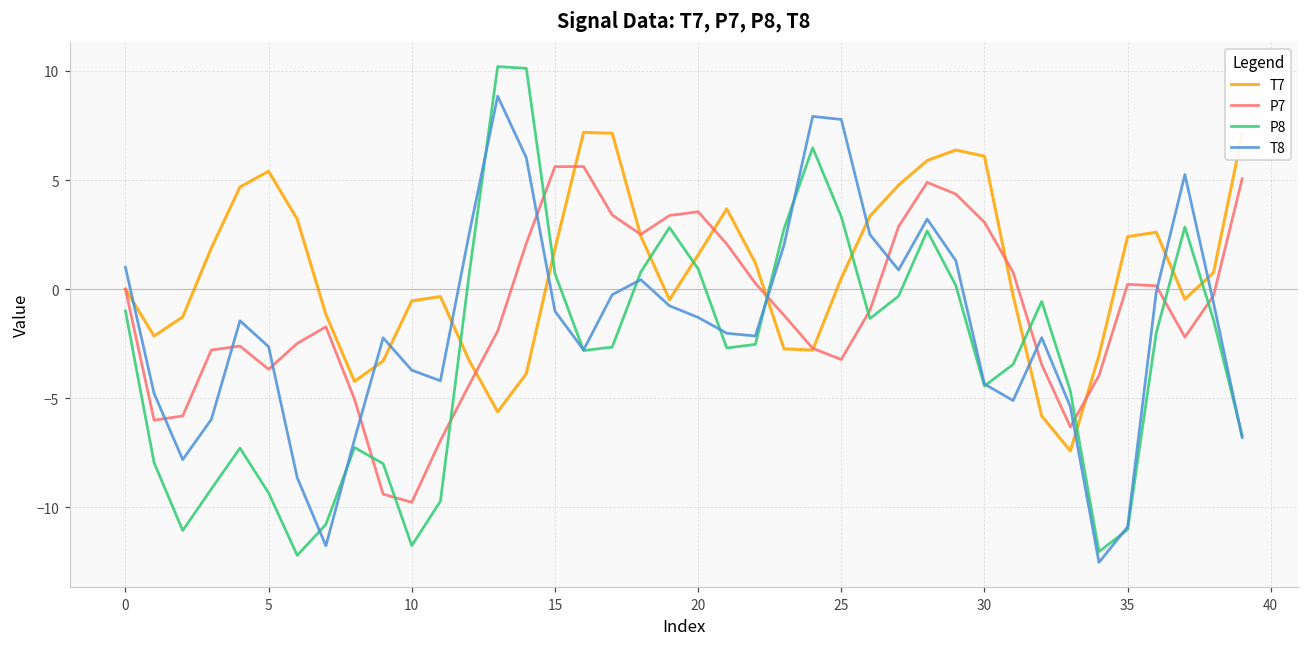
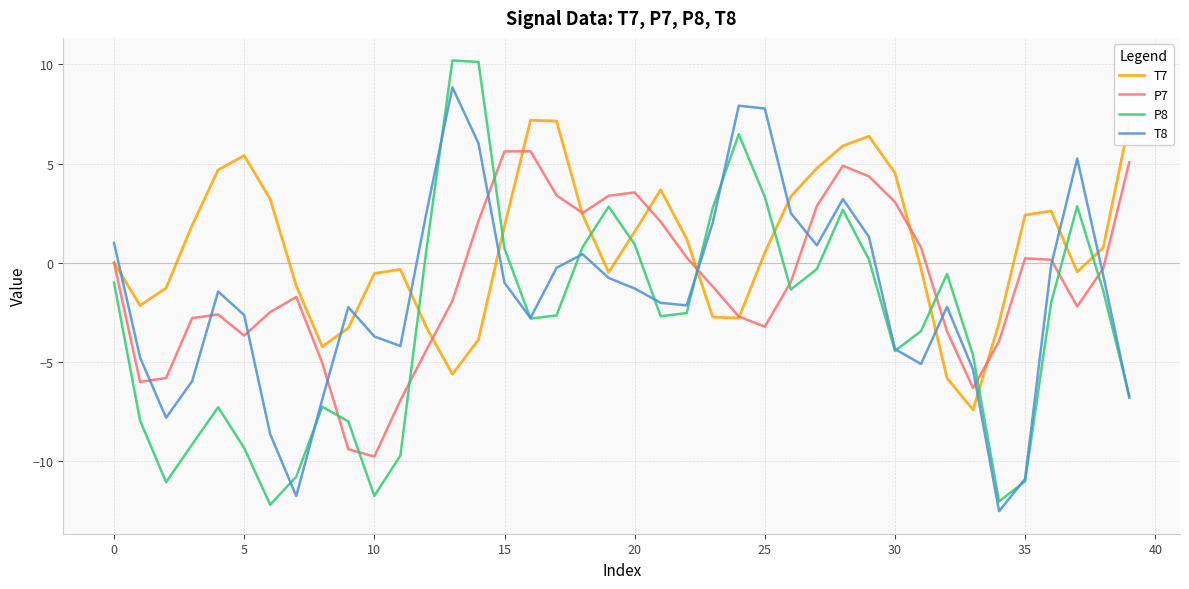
  {
    "T7": {
      "5": 5.4,
      "10": -0.5,
      "15": 1.8,
      "20": 1.6,
      "25": 0.5,
-     "30": 6.1,
+     "30": 4.5,
      "35": 2.4
    },
    "P7": {
      "5": -3.7,
      "10": -9.8,
      "15": 5.6,
      "20": 3.5,
      "25": -3.2,
      "30": 3.1,
      "35": 0.2
    },
    "P8": {
      "0": -1.0,
      "5": -9.3,
      "10": -11.7,
      "15": 0.7,
      "20": 0.9,
      "25": 3.3,
      "35": -11.0
    },
    "T8": {
      "0": 1.0,
      "5": -2.6,
      "10": -3.7,
      "15": -1.0,
      "20": -1.3,
      "25": 7.8,
      "35": -10.9
    }
  }
